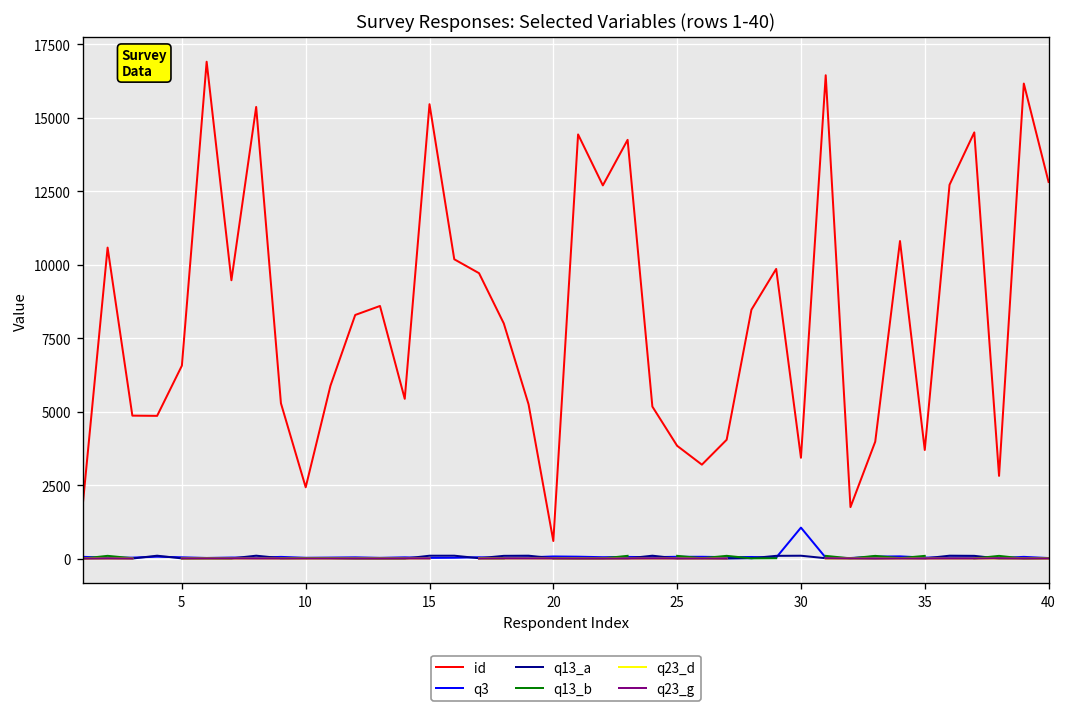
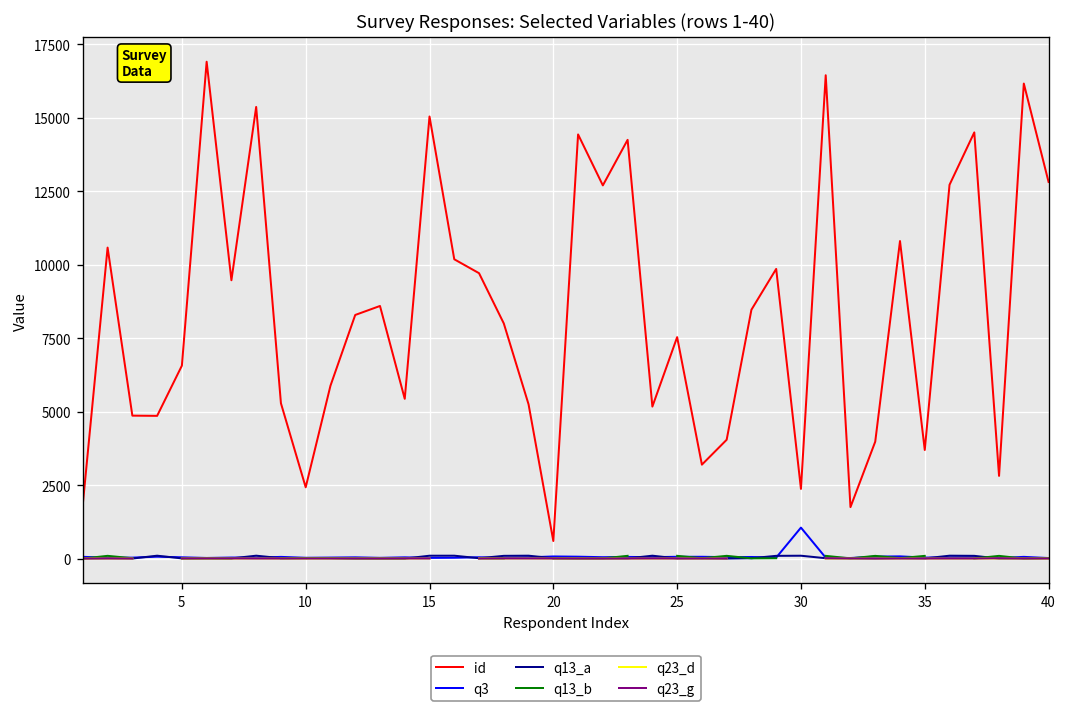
  {
    "id": {
      "5": 6600,
      "10": 2400,
-     "15": 15500,
+     "15": 15000,
      "20": 600,
-     "25": 3800,
-     "30": 3400,
+     "25": 7500,
+     "30": 2400,
      "35": 3700,
      "40": 12800
    },
    "q3": {
      "30": 1100
    },
    "q13_a": {
      "30": 100
    }
  }
